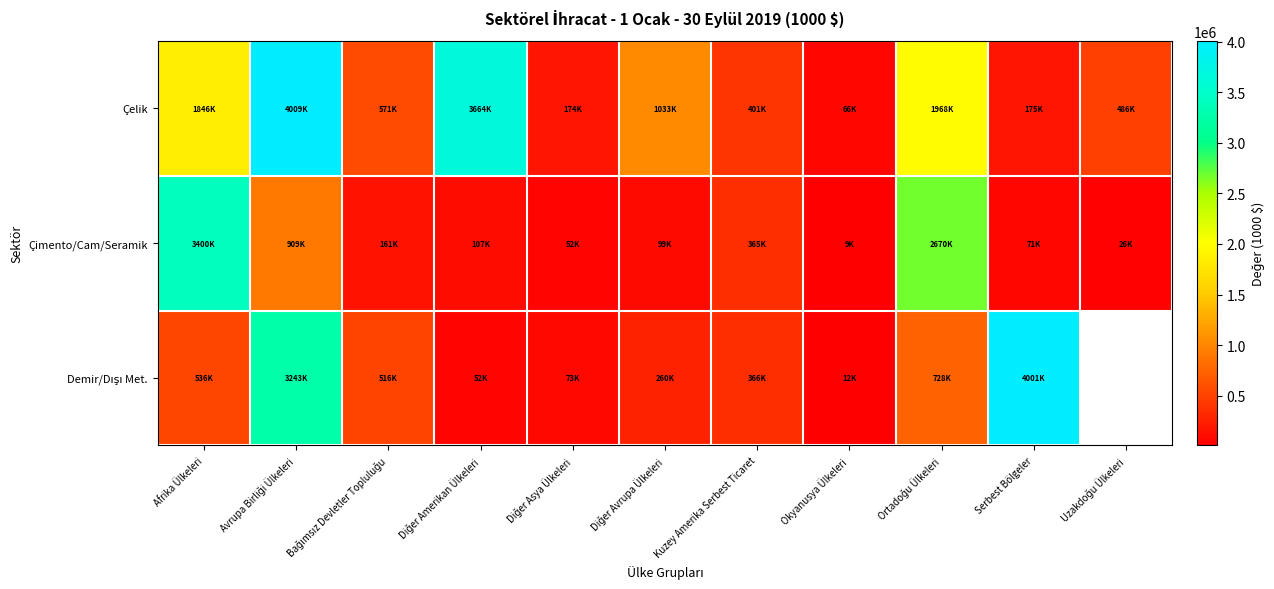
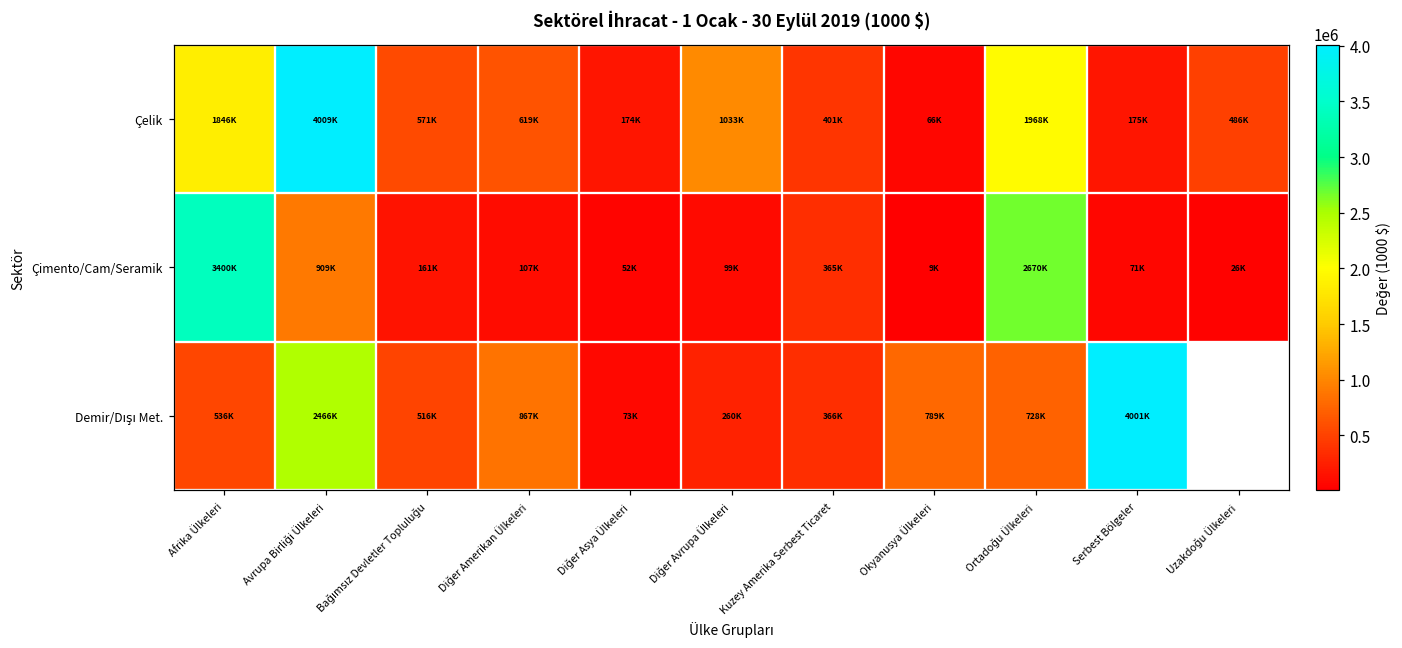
  {
    "Çelik": {
      "Afrika Ülkeleri": "1846K",
      "Avrupa Birliği Ülkeleri": "4009K",
      "Bağımsız Devletler Topluluğu": "571K",
-     "Diğer Amerikan Ülkeleri": "3664K",
+     "Diğer Amerikan Ülkeleri": "619K",
      "Diğer Asya Ülkeleri": "174K",
      "Diğer Avrupa Ülkeleri": "1033K",
      "Kuzey Amerika Serbest Ticaret": "401K",
      "Okyanusya Ülkeleri": "66K",
      "Ortadoğu Ülkeleri": "1968K",
      "Serbest Bölgeler": "175K",
      "Uzakdoğu Ülkeleri": "486K"
    },
    "Çimento/Cam/Seramik": {
      "Afrika Ülkeleri": "3400K",
      "Avrupa Birliği Ülkeleri": "909K",
      "Bağımsız Devletler Topluluğu": "161K",
      "Diğer Amerikan Ülkeleri": "107K",
      "Diğer Asya Ülkeleri": "52K",
      "Diğer Avrupa Ülkeleri": "99K",
      "Kuzey Amerika Serbest Ticaret": "365K",
      "Okyanusya Ülkeleri": "9K",
      "Ortadoğu Ülkeleri": "2670K",
      "Serbest Bölgeler": "71K",
      "Uzakdoğu Ülkeleri": "26K"
    },
    "Demir/Dışı Met.": {
      "Afrika Ülkeleri": "536K",
-     "Avrupa Birliği Ülkeleri": "3243K",
+     "Avrupa Birliği Ülkeleri": "2466K",
      "Bağımsız Devletler Topluluğu": "516K",
-     "Diğer Amerikan Ülkeleri": "52K",
+     "Diğer Amerikan Ülkeleri": "867K",
      "Diğer Asya Ülkeleri": "73K",
      "Diğer Avrupa Ülkeleri": "260K",
      "Kuzey Amerika Serbest Ticaret": "366K",
-     "Okyanusya Ülkeleri": "12K",
+     "Okyanusya Ülkeleri": "789K",
      "Ortadoğu Ülkeleri": "728K",
      "Serbest Bölgeler": "4001K"
    }
  }
